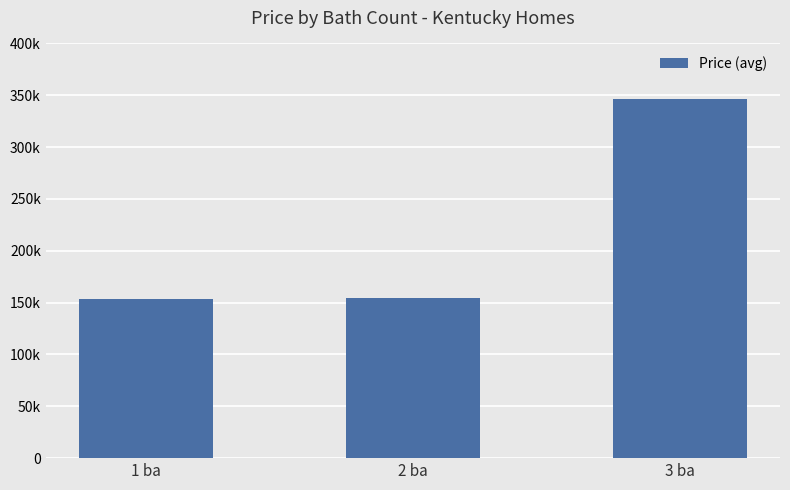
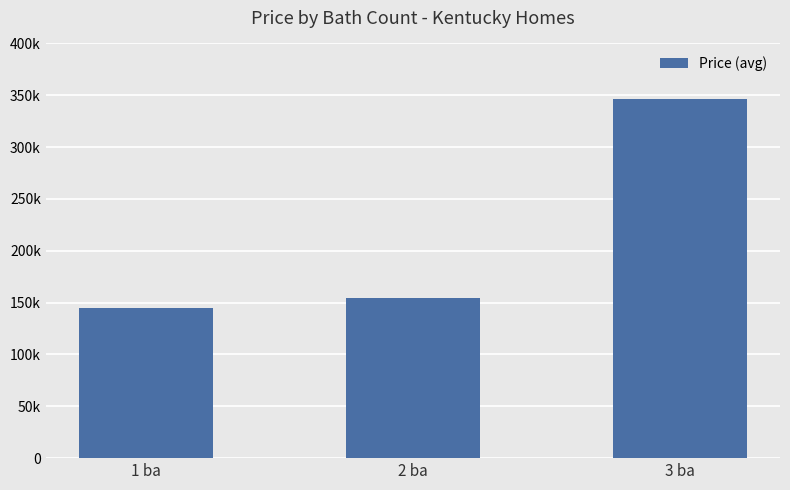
  {
-   "1 ba": 154000,
+   "1 ba": 145000,
    "2 ba": 154000,
    "3 ba": 346000
  }
